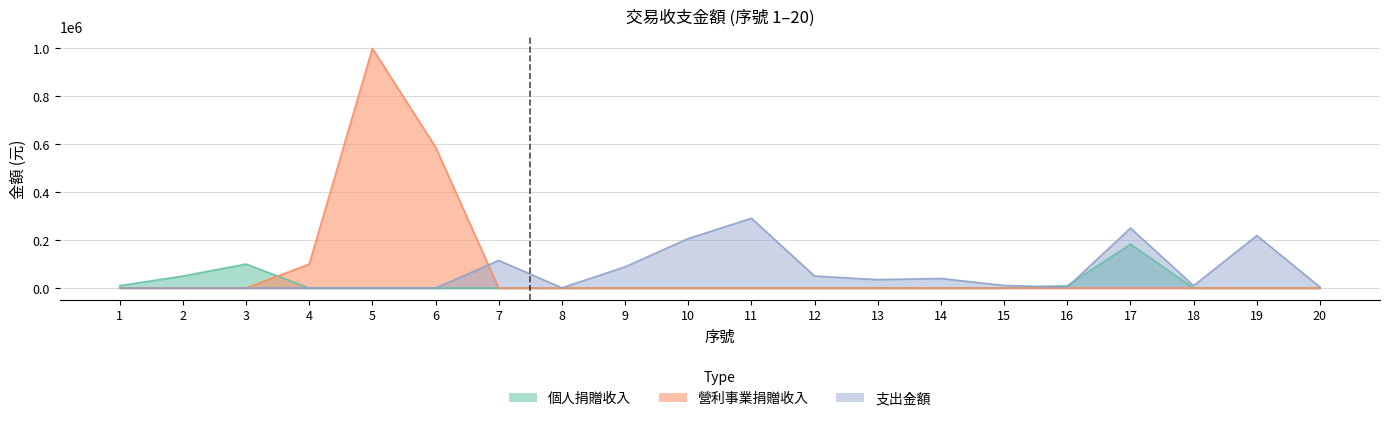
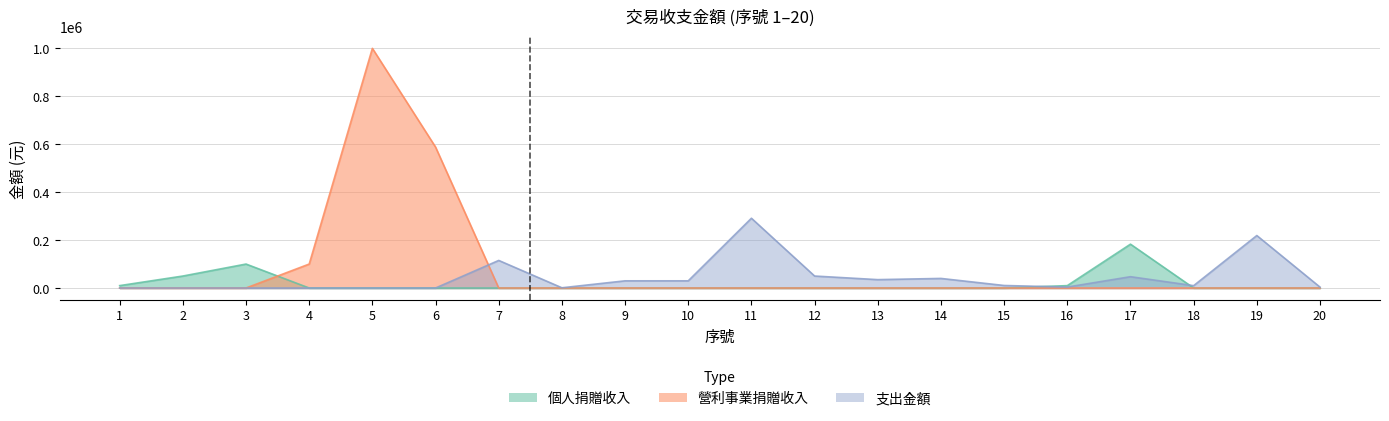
  {
    "個人捐贈收入": {
      "2": 50000,
      "3": 100000,
      "17": 180000
    },
    "營利事業捐贈收入": {
      "4": 100000,
      "5": 1000000,
      "6": 590000,
      "17": 0
    },
    "支出金額": {
      "7": 120000,
-     "9": 90000,
-     "10": 210000,
+     "9": 30000,
+     "10": 30000,
      "11": 290000,
      "12": 50000,
      "13": 40000,
      "14": 40000,
-     "17": 250000,
+     "17": 50000,
      "19": 220000
    }
  }
